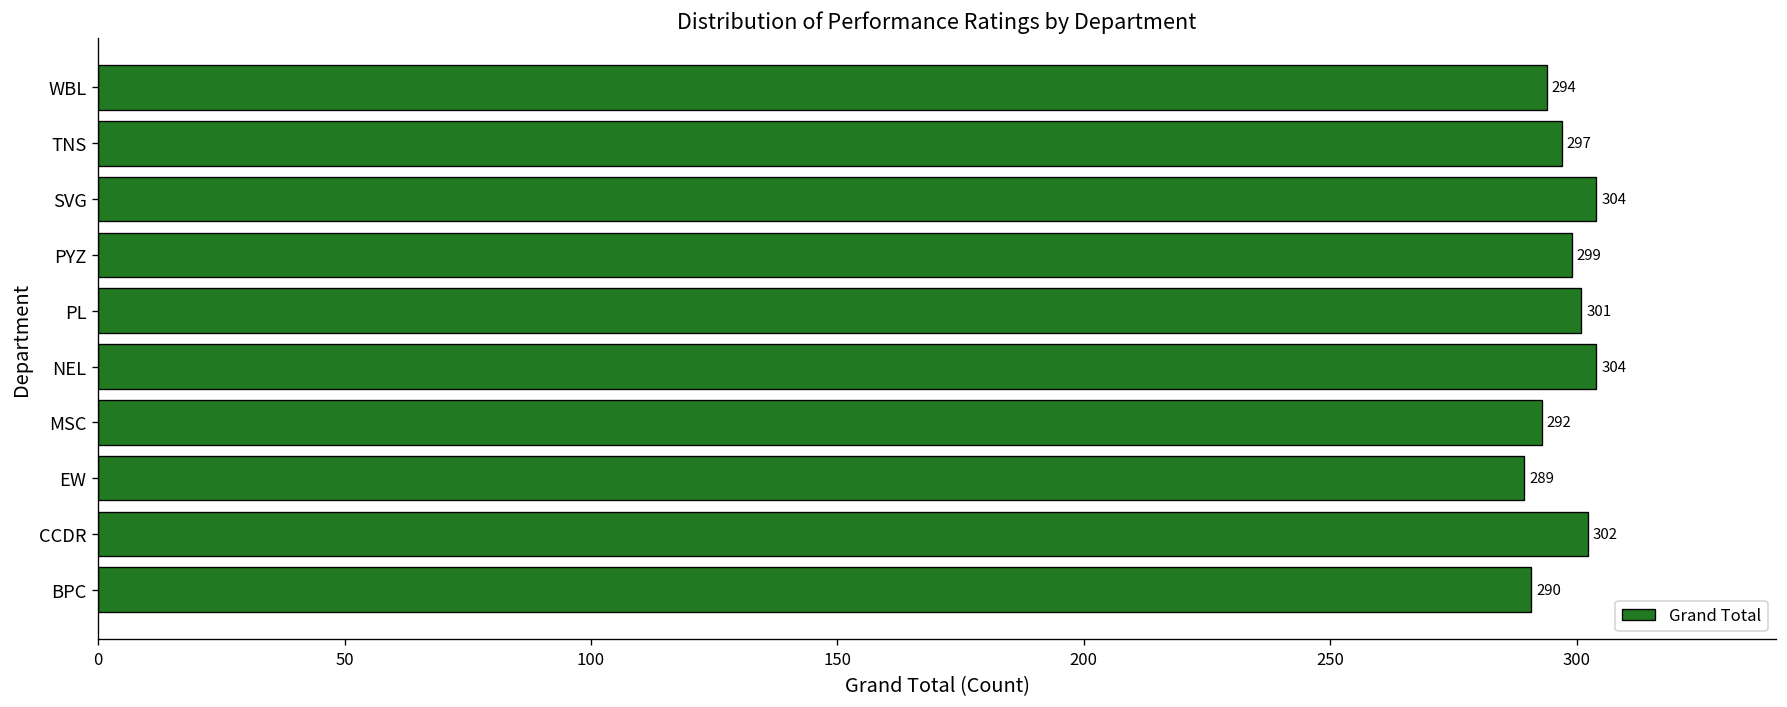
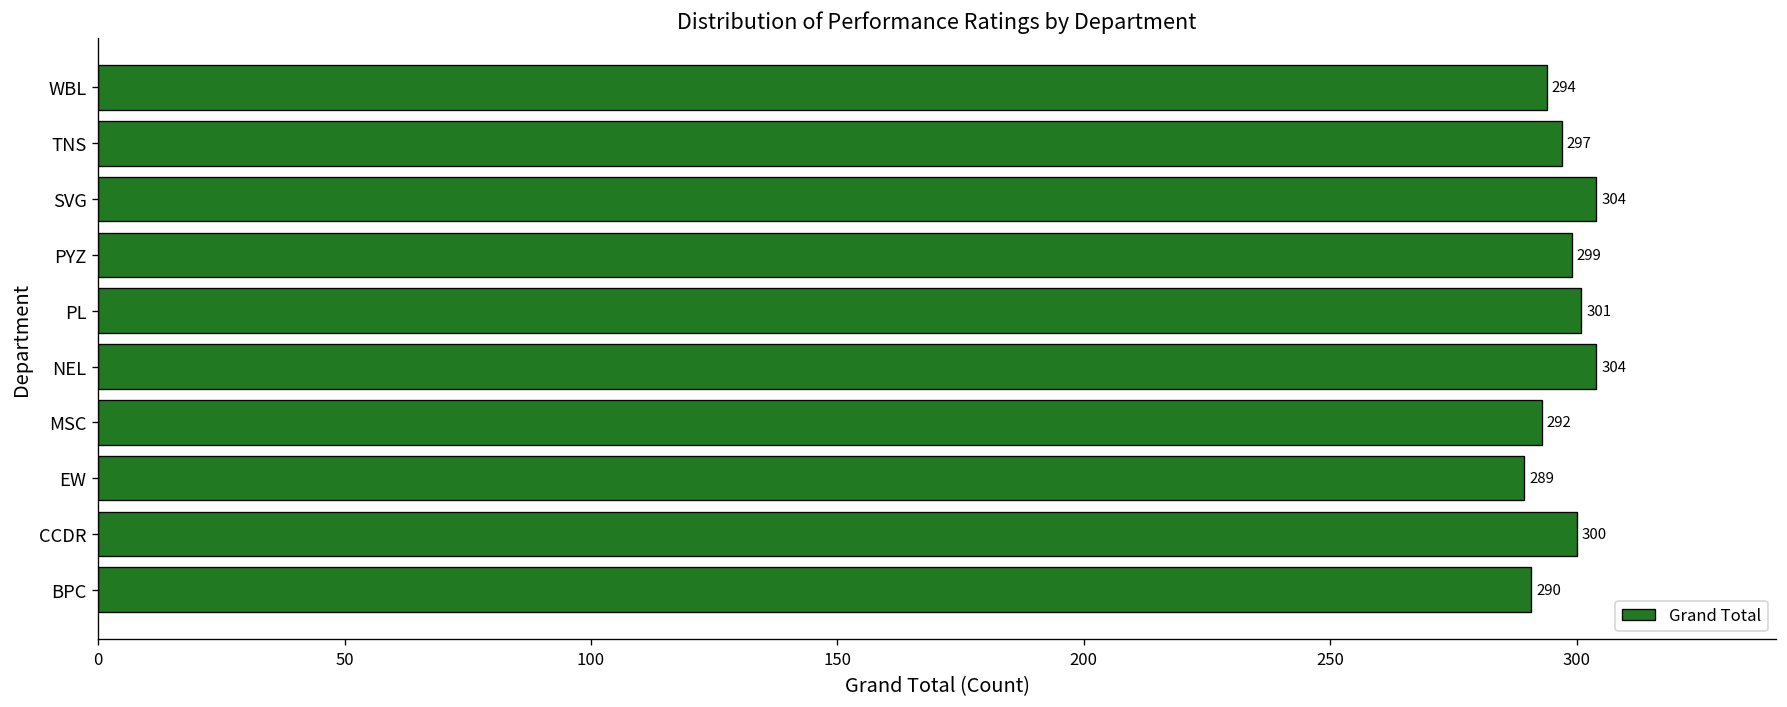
  {
    "WBL": 294,
    "TNS": 297,
    "SVG": 304,
    "PYZ": 299,
    "PL": 301,
    "NEL": 304,
    "EW": 289,
-   "CCDR": 302
+   "CCDR": 300
  }
